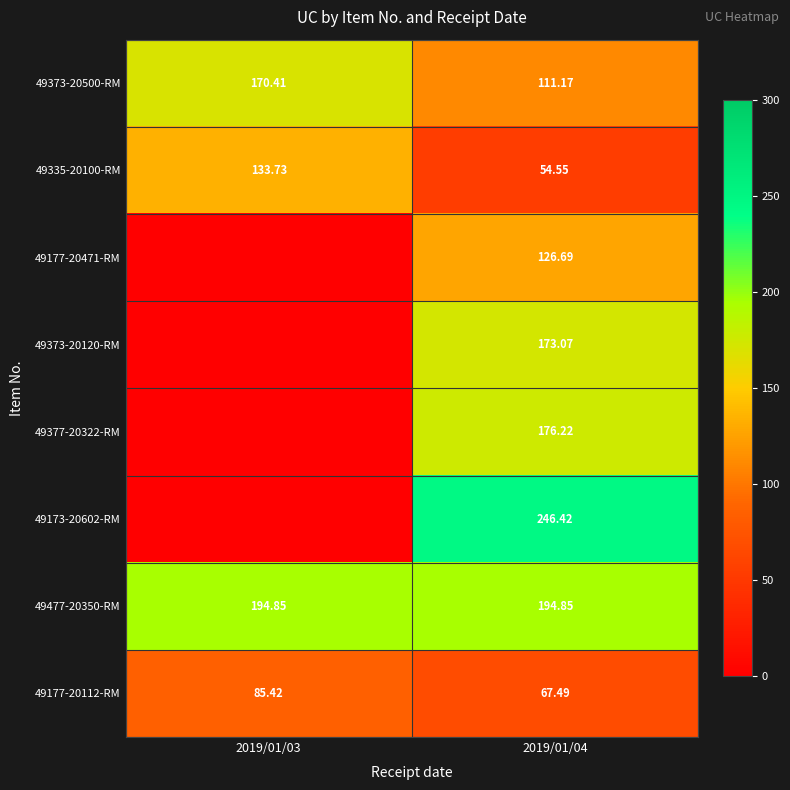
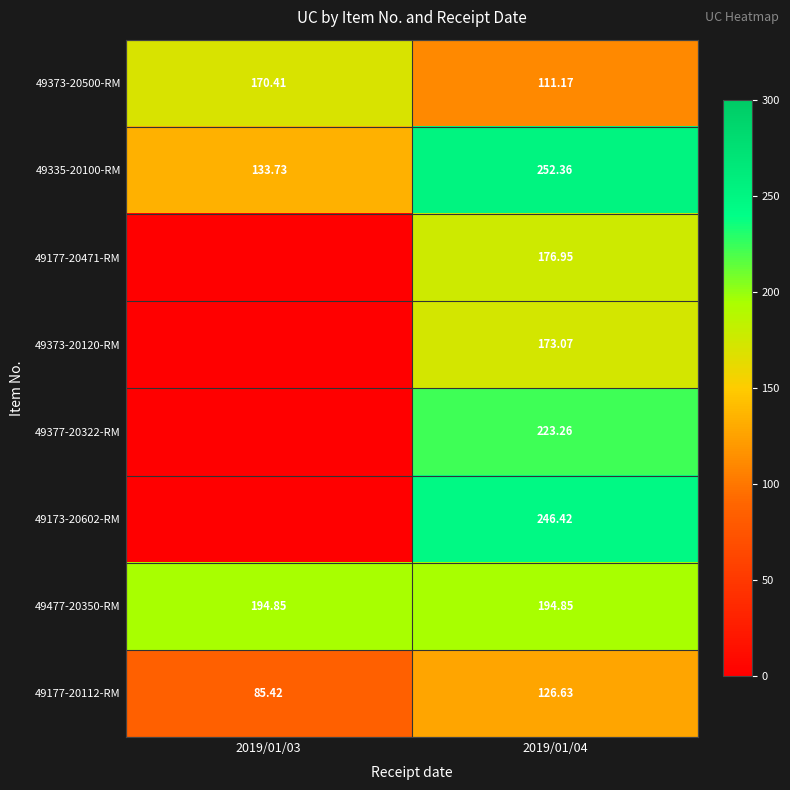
  {
    "49373-20500-RM": {
      "2019/01/03": 170.41,
      "2019/01/04": 111.17
    },
    "49335-20100-RM": {
      "2019/01/03": 133.73,
-     "2019/01/04": 54.55
+     "2019/01/04": 252.36
    },
    "49177-20471-RM": {
-     "2019/01/04": 126.69
+     "2019/01/04": 176.95
    },
    "49373-20120-RM": {
      "2019/01/04": 173.07
    },
    "49377-20322-RM": {
-     "2019/01/04": 176.22
+     "2019/01/04": 223.26
    },
    "49173-20602-RM": {
      "2019/01/04": 246.42
    },
    "49477-20350-RM": {
      "2019/01/03": 194.85,
      "2019/01/04": 194.85
    },
    "49177-20112-RM": {
      "2019/01/03": 85.42,
-     "2019/01/04": 67.49
+     "2019/01/04": 126.63
    }
  }
